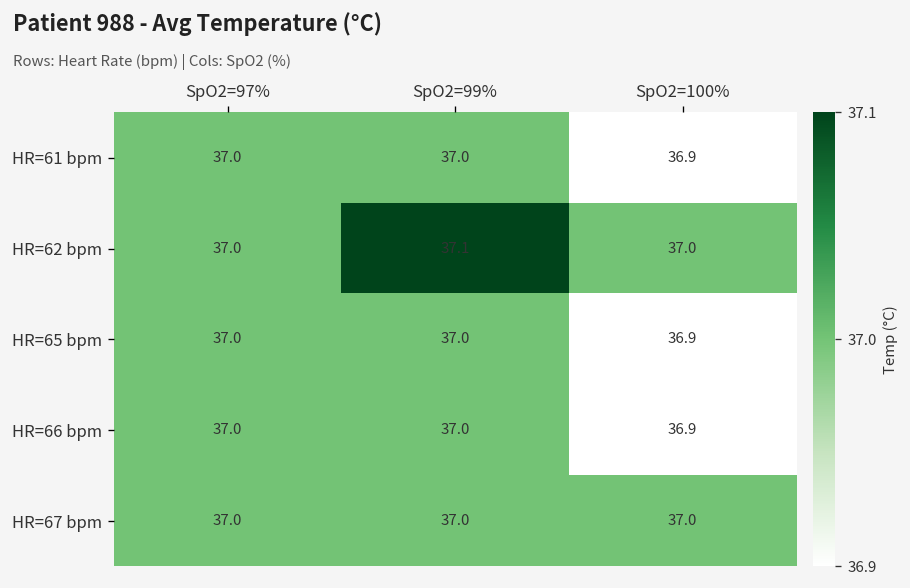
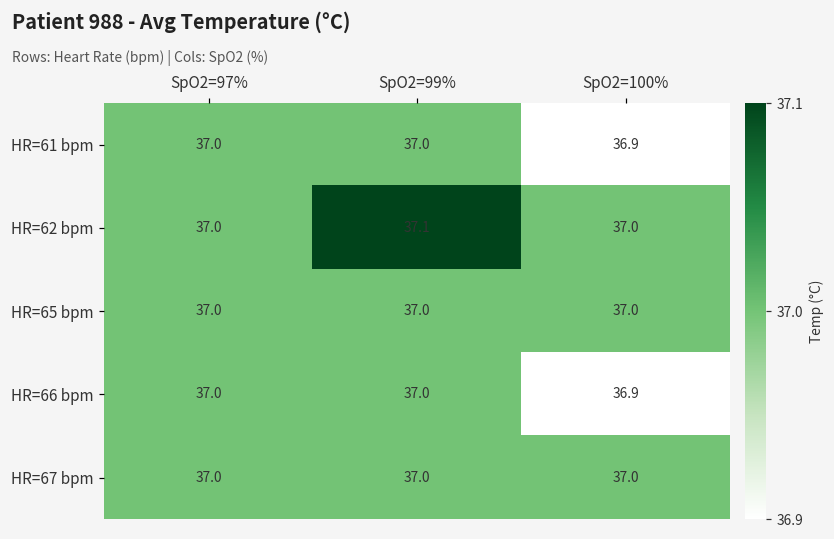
  {
    "HR=61 bpm": {
      "SpO2=97%": 37.0,
      "SpO2=99%": 37.0,
      "SpO2=100%": 36.9
    },
    "HR=62 bpm": {
      "SpO2=97%": 37.0,
      "SpO2=99%": 37.1,
      "SpO2=100%": 37.0
    },
    "HR=65 bpm": {
      "SpO2=97%": 37.0,
      "SpO2=99%": 37.0,
-     "SpO2=100%": 36.9
+     "SpO2=100%": 37.0
    },
    "HR=66 bpm": {
      "SpO2=97%": 37.0,
      "SpO2=99%": 37.0,
      "SpO2=100%": 36.9
    },
    "HR=67 bpm": {
      "SpO2=97%": 37.0,
      "SpO2=99%": 37.0,
      "SpO2=100%": 37.0
    }
  }
